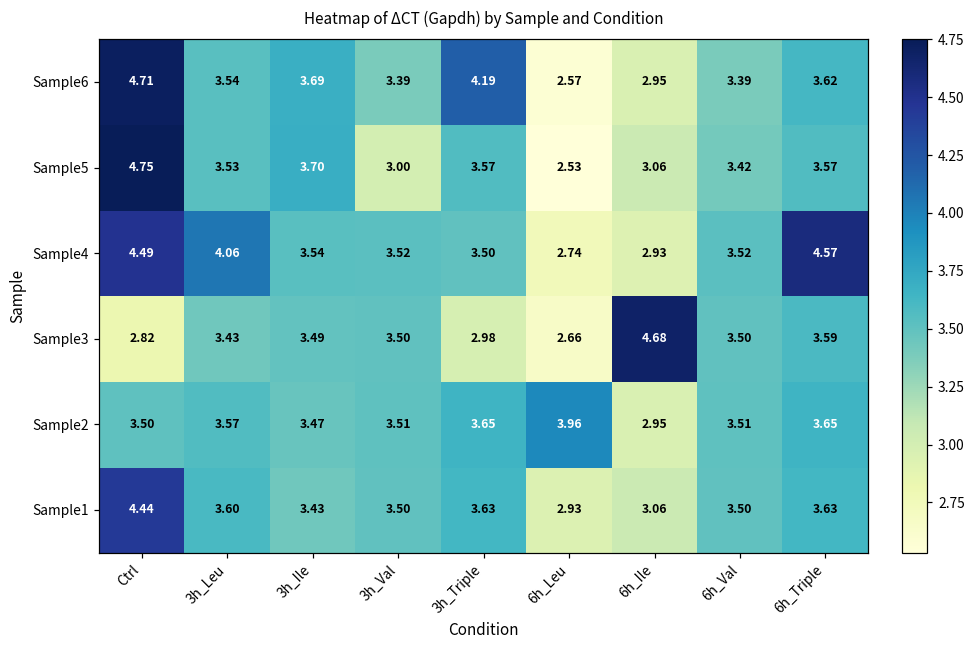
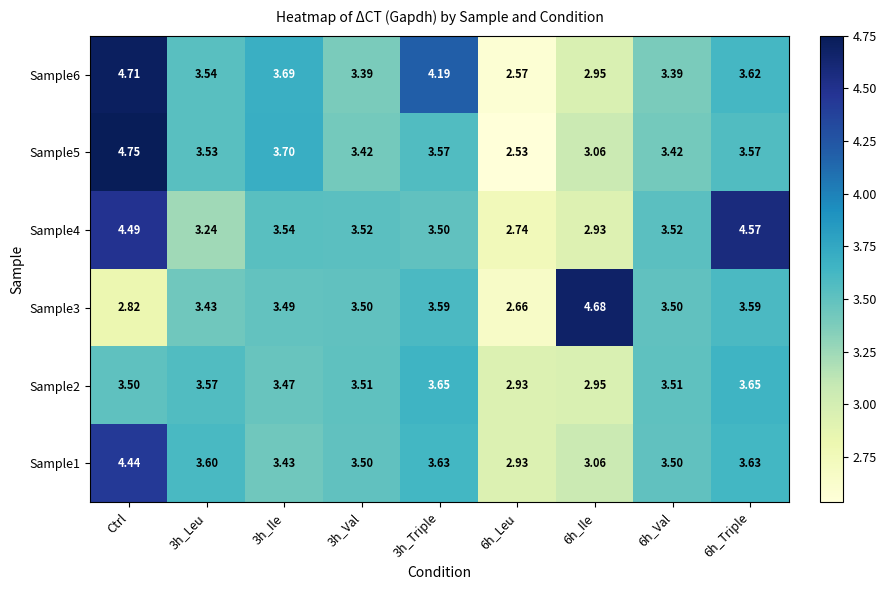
  {
    "Sample6": {
      "Ctrl": 4.71,
      "3h_Leu": 3.54,
      "3h_Ile": 3.69,
      "3h_Val": 3.39,
      "3h_Triple": 4.19,
      "6h_Leu": 2.57,
      "6h_Ile": 2.95,
      "6h_Val": 3.39,
      "6h_Triple": 3.62
    },
    "Sample5": {
      "Ctrl": 4.75,
      "3h_Leu": 3.53,
      "3h_Ile": 3.70,
-     "3h_Val": 3.00,
+     "3h_Val": 3.42,
      "3h_Triple": 3.57,
      "6h_Leu": 2.53,
      "6h_Ile": 3.06,
      "6h_Val": 3.42,
      "6h_Triple": 3.57
    },
    "Sample4": {
      "Ctrl": 4.49,
-     "3h_Leu": 4.06,
+     "3h_Leu": 3.24,
      "3h_Ile": 3.54,
      "3h_Val": 3.52,
      "3h_Triple": 3.50,
      "6h_Leu": 2.74,
      "6h_Ile": 2.93,
      "6h_Val": 3.52,
      "6h_Triple": 4.57
    },
    "Sample3": {
      "Ctrl": 2.82,
      "3h_Leu": 3.43,
      "3h_Ile": 3.49,
      "3h_Val": 3.50,
-     "3h_Triple": 2.98,
+     "3h_Triple": 3.59,
      "6h_Leu": 2.66,
      "6h_Ile": 4.68,
      "6h_Val": 3.50,
      "6h_Triple": 3.59
    },
    "Sample2": {
      "Ctrl": 3.50,
      "3h_Leu": 3.57,
      "3h_Ile": 3.47,
      "3h_Val": 3.51,
      "3h_Triple": 3.65,
-     "6h_Leu": 3.96,
+     "6h_Leu": 2.93,
      "6h_Ile": 2.95,
      "6h_Val": 3.51,
      "6h_Triple": 3.65
    },
    "Sample1": {
      "Ctrl": 4.44,
      "3h_Leu": 3.60,
      "3h_Ile": 3.43,
      "3h_Val": 3.50,
      "3h_Triple": 3.63,
      "6h_Leu": 2.93,
      "6h_Ile": 3.06,
      "6h_Val": 3.50,
      "6h_Triple": 3.63
    }
  }
